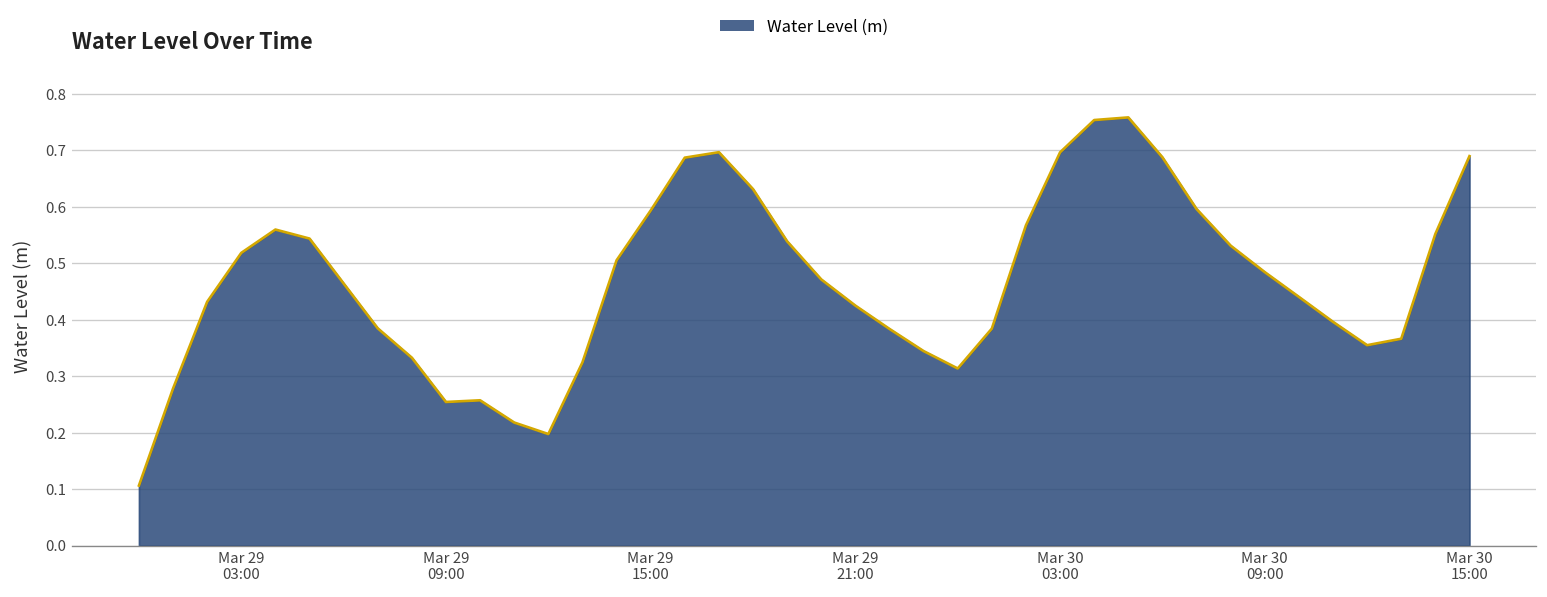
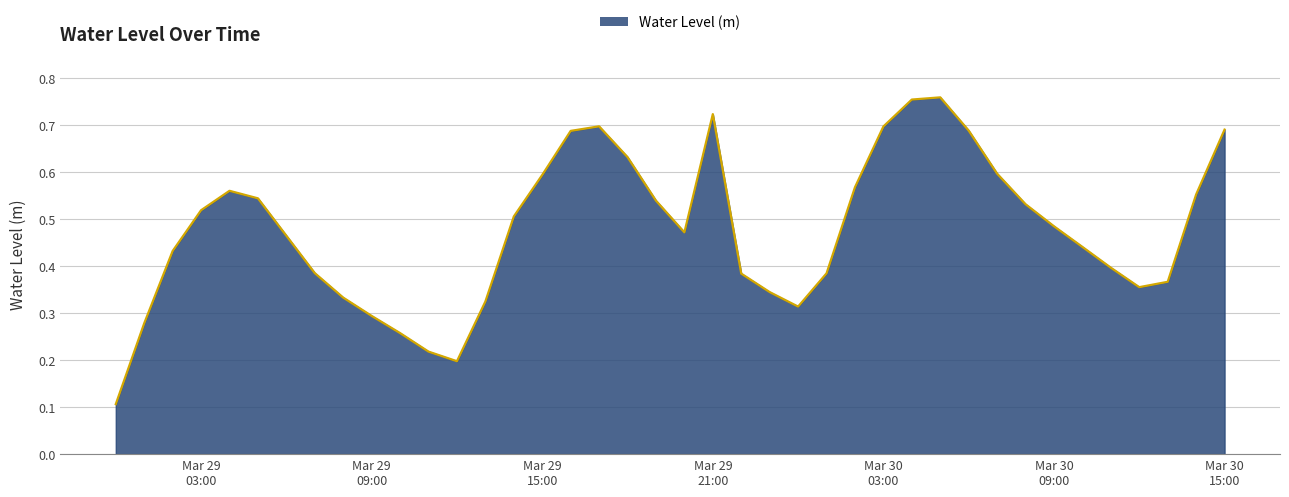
  {
    "Mar 29 03:00": 0.52,
-   "Mar 29 09:00": 0.25,
+   "Mar 29 09:00": 0.29,
    "Mar 29 15:00": 0.59,
-   "Mar 29 21:00": 0.43,
+   "Mar 29 21:00": 0.72,
    "Mar 30 03:00": 0.70,
    "Mar 30 09:00": 0.48,
    "Mar 30 15:00": 0.69
  }
